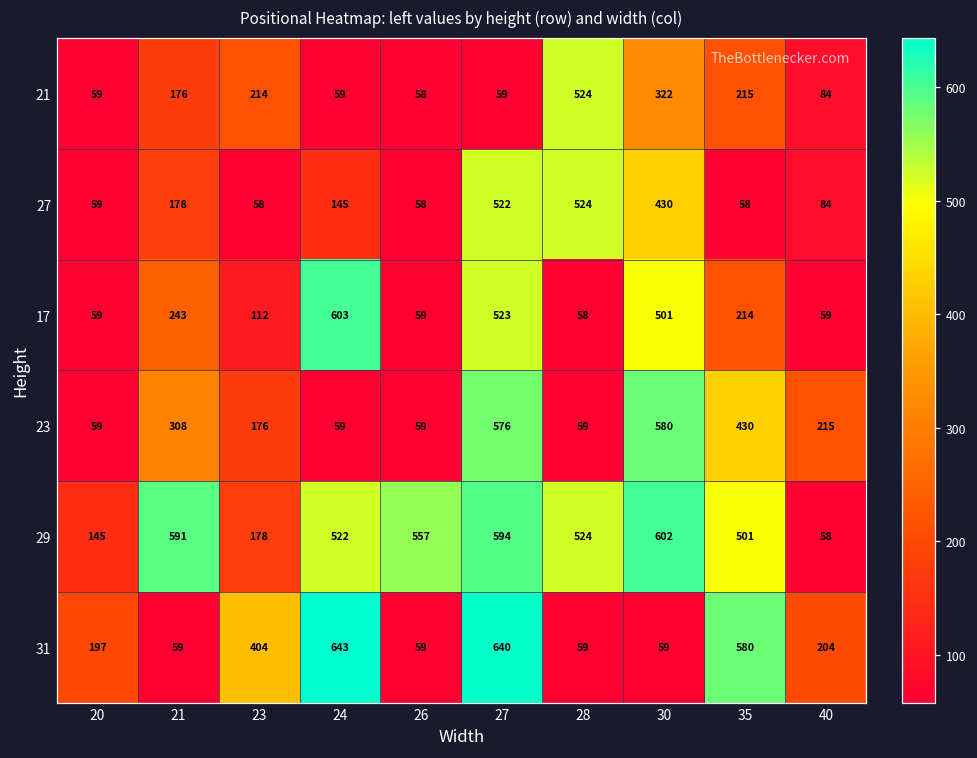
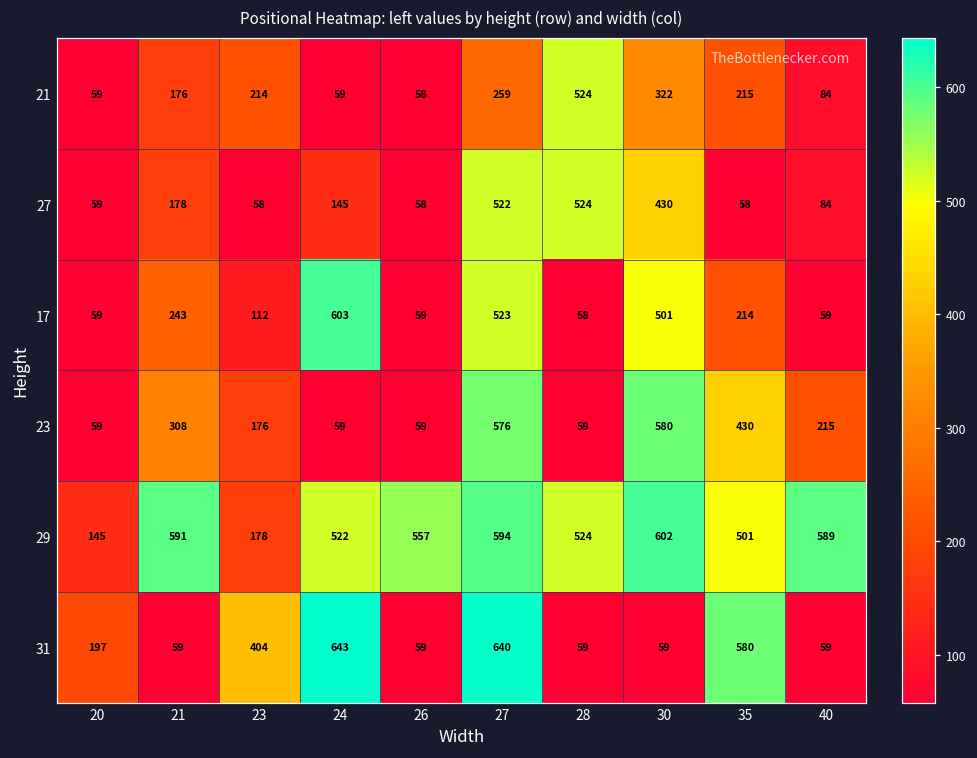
  {
    "21": {
      "20": 59,
      "21": 176,
      "23": 214,
      "24": 59,
      "26": 58,
-     "27": 59,
+     "27": 259,
      "28": 524,
      "30": 322,
      "40": 84
    },
    "27": {
      "20": 59,
      "21": 178,
      "23": 58,
      "24": 145,
      "26": 58,
      "27": 522,
      "28": 524,
      "30": 430,
      "35": 58,
      "40": 84
    },
    "17": {
      "20": 59,
      "21": 243,
      "23": 112,
      "24": 603,
      "26": 59,
      "27": 523,
      "28": 58,
      "30": 501,
      "35": 214,
      "40": 59
    },
    "23": {
      "20": 59,
      "21": 308,
      "23": 176,
      "24": 59,
      "26": 59,
      "27": 576,
      "28": 59,
      "30": 580,
      "35": 430,
      "40": 215
    },
    "29": {
      "20": 145,
      "21": 591,
      "23": 178,
      "24": 522,
      "26": 557,
      "27": 594,
      "28": 524,
      "30": 602,
      "35": 501,
-     "40": 58
+     "40": 589
    },
    "31": {
      "20": 197,
      "21": 59,
      "23": 404,
      "24": 643,
      "26": 59,
      "27": 640,
      "28": 59,
      "30": 59,
      "35": 580,
-     "40": 204
+     "40": 59
    }
  }
